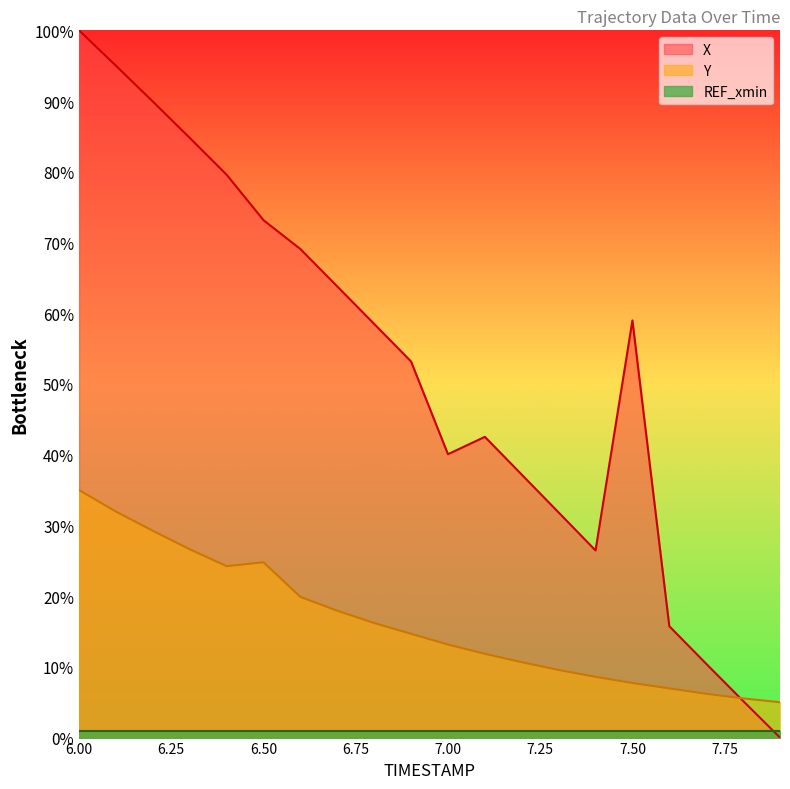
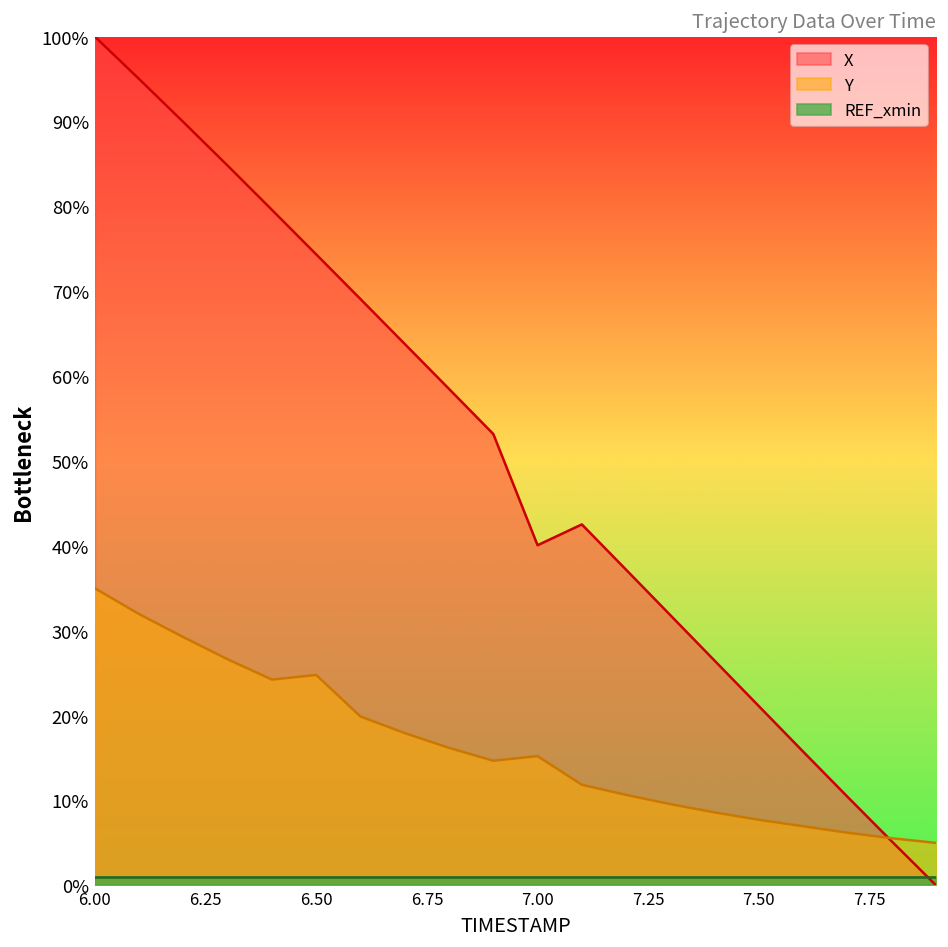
  {
    "X": {
      "6.00": "100%",
-     "6.50": "73%",
+     "6.50": "74%",
      "7.00": "40%",
-     "7.50": "59%"
+     "7.50": "21%"
    },
    "Y": {
      "6.00": "35%",
      "6.50": "25%",
-     "7.00": "13%",
+     "7.00": "15%",
      "7.50": "8%"
    },
    "REF_xmin": {
      "6.00": "1%",
      "6.50": "1%",
      "7.00": "1%",
      "7.50": "1%"
    }
  }
